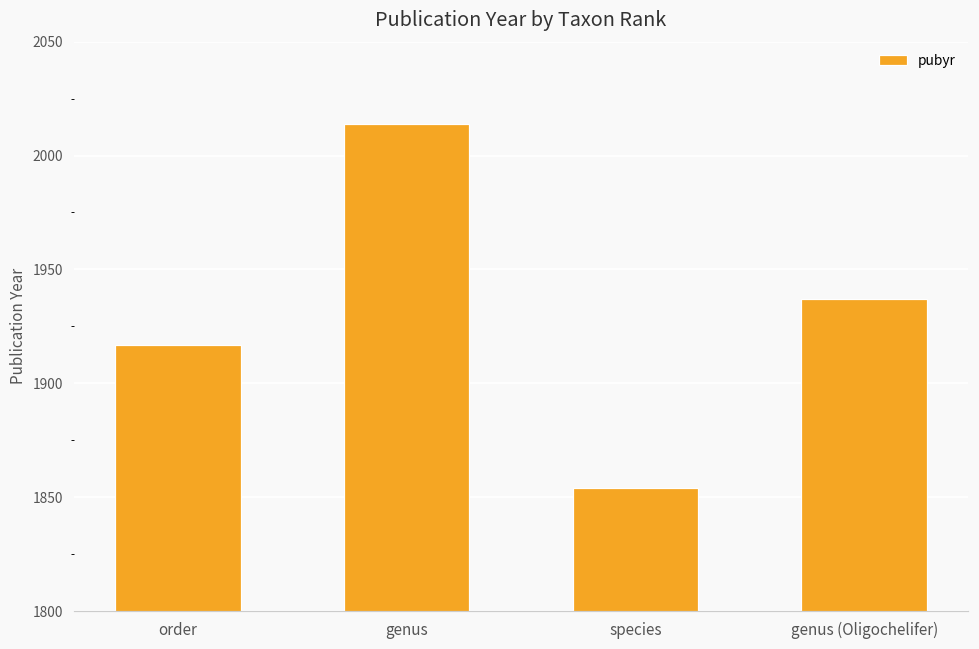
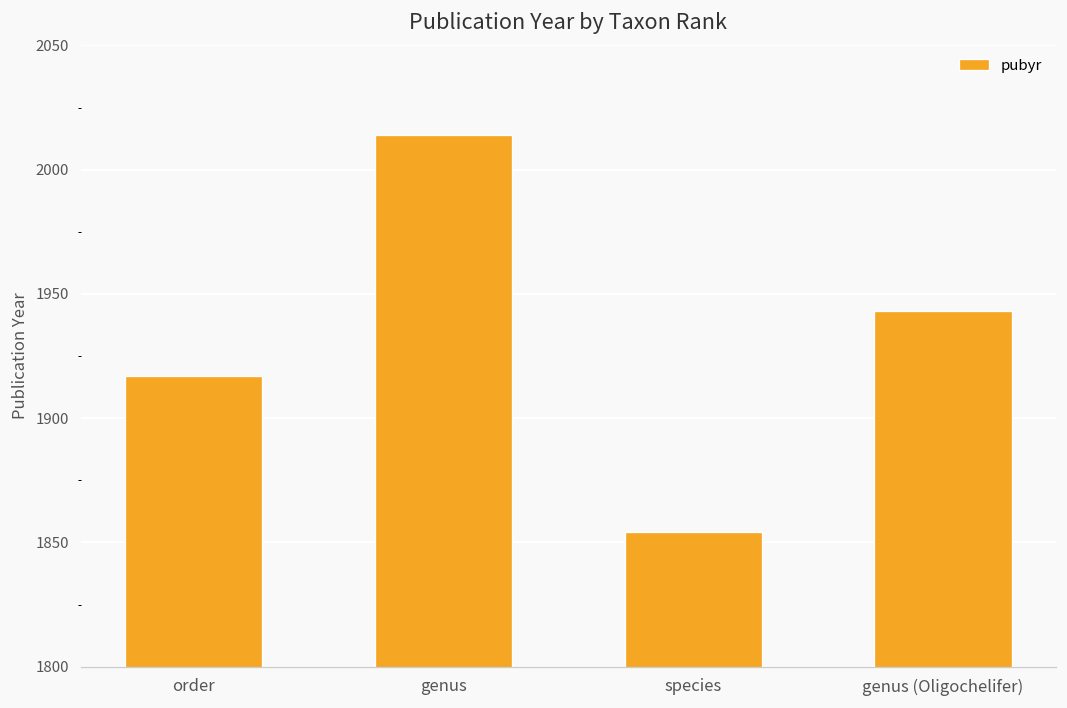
  {
    "order": 1917,
    "genus": 2014,
    "species": 1854,
-   "genus (Oligochelifer)": 1937
+   "genus (Oligochelifer)": 1943
  }
